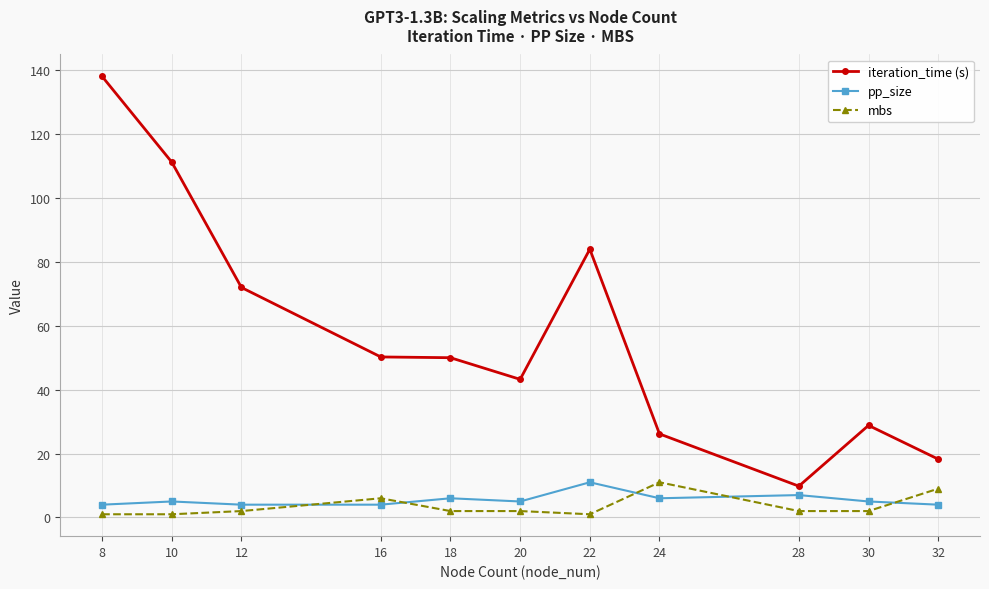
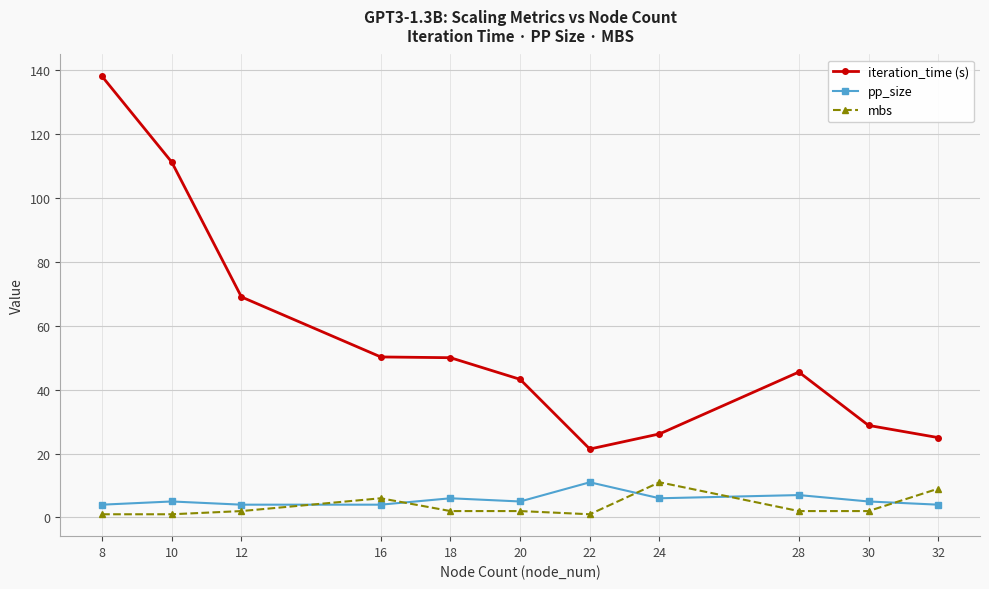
  {
    "iteration_time (s)": {
      "8": 138,
      "10": 111,
-     "12": 72,
+     "12": 69,
      "16": 50,
      "18": 50,
      "20": 43,
-     "22": 84,
+     "22": 21,
      "24": 26,
-     "28": 10,
+     "28": 45,
      "30": 29,
-     "32": 18
+     "32": 25
    },
    "pp_size": {
      "8": 4,
      "10": 5,
      "12": 4,
      "16": 4,
      "18": 6,
      "20": 5,
      "22": 11,
      "24": 6,
      "28": 7,
      "30": 5,
      "32": 4
    },
    "mbs": {
      "8": 1,
      "10": 1,
      "12": 2,
      "16": 6,
      "18": 2,
      "20": 2,
      "22": 1,
      "24": 11,
      "28": 2,
      "30": 2,
      "32": 9
    }
  }
